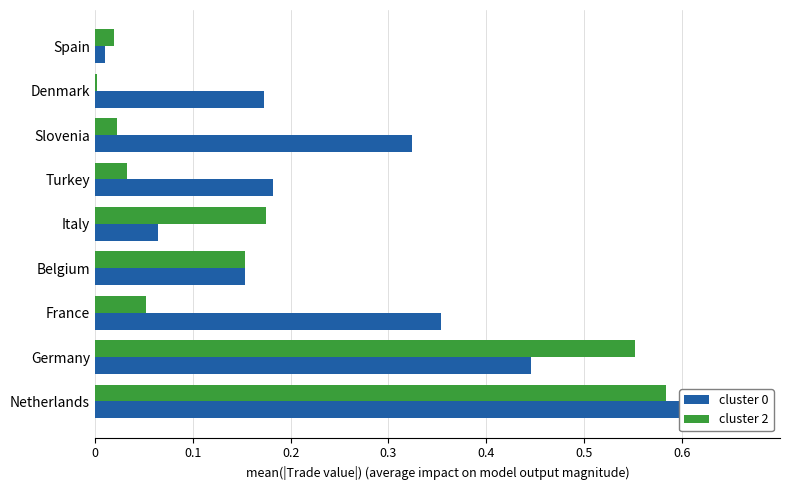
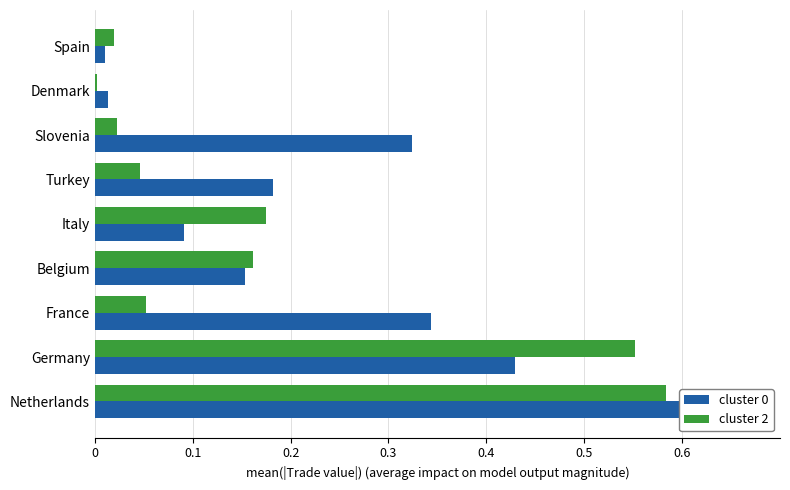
  {
    "cluster 0": {
      "Spain": 0.01,
-     "Denmark": 0.17,
+     "Denmark": 0.01,
      "Slovenia": 0.32,
      "Turkey": 0.18,
-     "Italy": 0.06,
+     "Italy": 0.09,
      "Belgium": 0.15,
-     "France": 0.35,
-     "Germany": 0.45
+     "France": 0.34,
+     "Germany": 0.43
    },
    "cluster 2": {
      "Spain": 0.02,
      "Slovenia": 0.02,
-     "Turkey": 0.03,
+     "Turkey": 0.05,
      "Italy": 0.17,
-     "Belgium": 0.15,
+     "Belgium": 0.16,
      "France": 0.05,
      "Germany": 0.55,
      "Netherlands": 0.58
    }
  }
